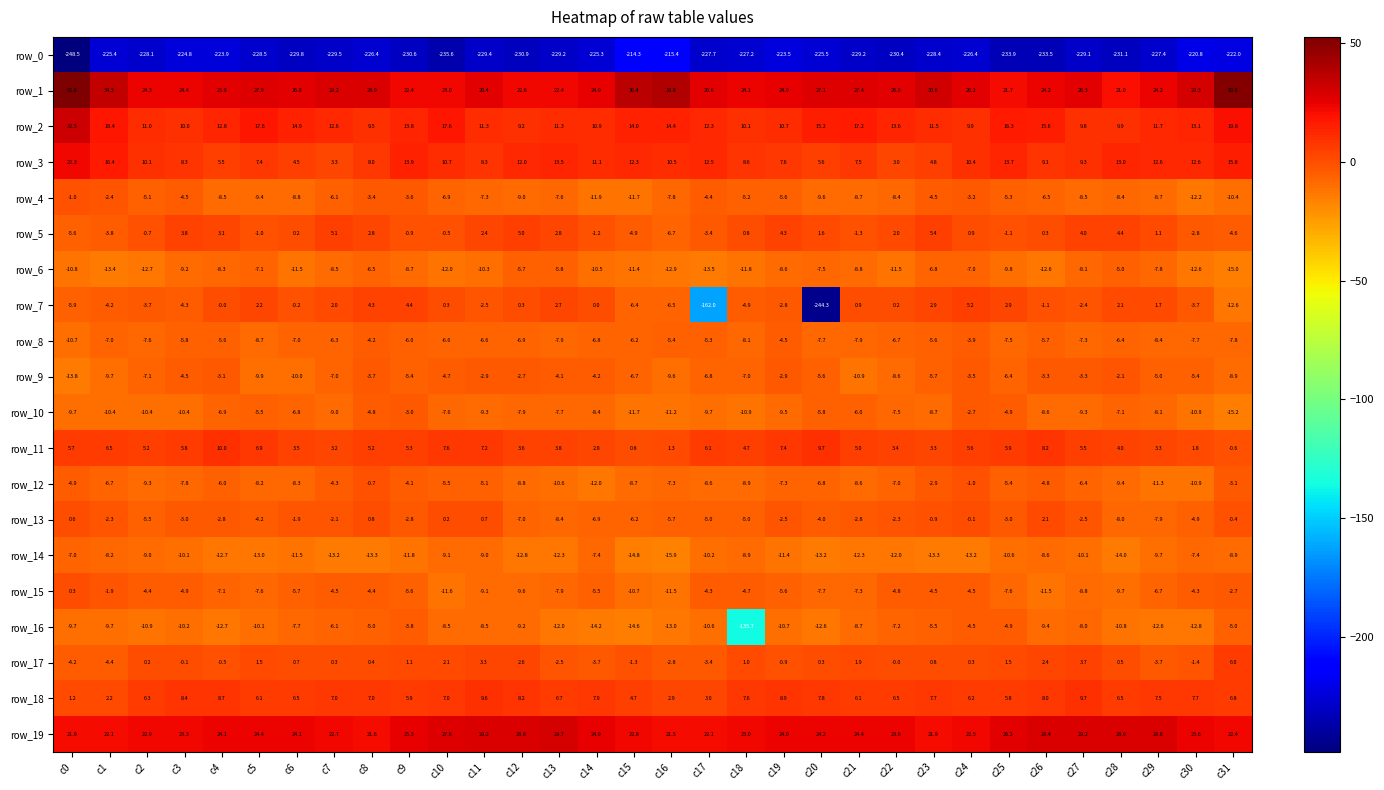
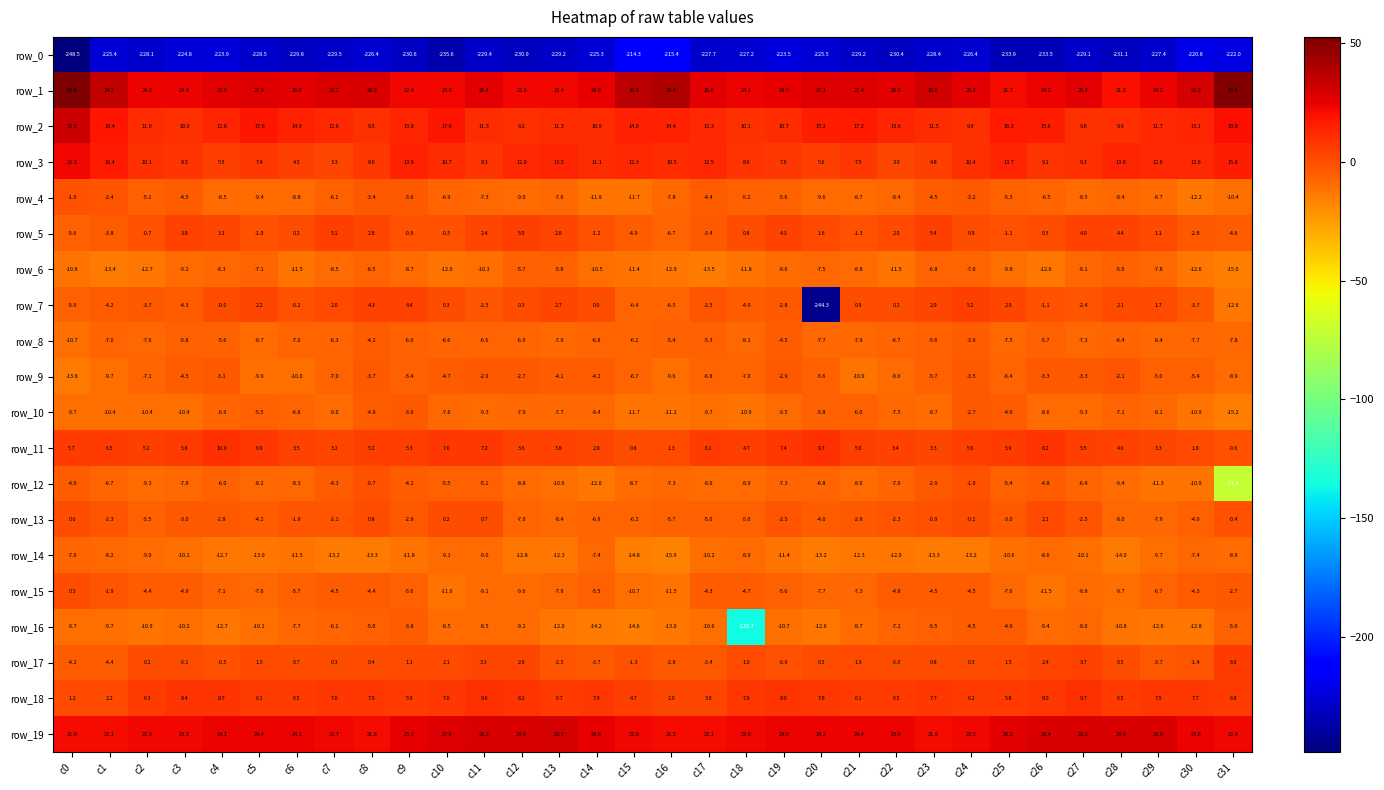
  {
    "row_7": {
      "c0": -5.9,
      "c1": -4.2,
      "c2": -3.7,
      "c3": -4.3,
      "c4": -0.0,
      "c5": 2.2,
      "c6": -0.2,
      "c7": 2.0,
      "c8": 4.3,
      "c9": 4.4,
      "c10": 0.3,
      "c11": -2.5,
      "c12": 0.3,
      "c13": 2.7,
      "c14": 0.0,
      "c15": -6.4,
      "c16": -6.5,
-     "c17": -162.0,
+     "c17": -2.5,
      "c18": -4.9,
      "c19": -2.8,
      "c20": -244.3,
      "c21": 0.9,
      "c22": 0.2,
      "c23": 2.9,
      "c24": 5.2,
      "c25": 2.9,
      "c26": -1.1,
      "c27": -2.4,
      "c28": 2.1,
      "c29": 1.7,
      "c30": -3.7,
      "c31": -12.6
    },
    "row_12": {
      "c0": -4.9,
      "c1": -6.7,
      "c2": -9.3,
      "c3": -7.8,
      "c4": -6.0,
      "c5": -8.2,
      "c6": -8.3,
      "c7": -4.3,
      "c8": -0.7,
      "c9": -4.1,
      "c10": -5.5,
      "c11": -5.1,
      "c12": -8.8,
      "c13": -10.6,
      "c14": -12.0,
      "c15": -8.7,
      "c16": -7.3,
      "c17": -8.6,
      "c18": -8.9,
      "c19": -7.3,
      "c20": -6.8,
      "c21": -8.6,
      "c22": -7.0,
      "c23": -2.9,
      "c24": -1.0,
      "c25": -5.4,
      "c26": -4.8,
      "c27": -6.4,
      "c28": -9.4,
      "c29": -11.3,
      "c30": -10.9,
-     "c31": -3.1
+     "c31": -71.4
    }
  }
